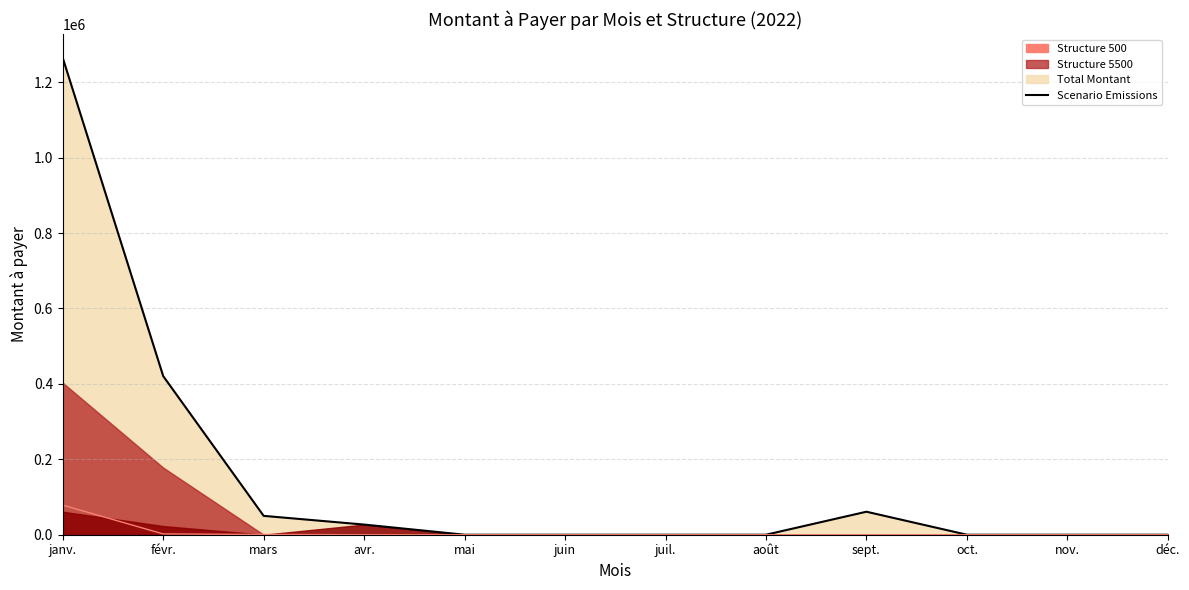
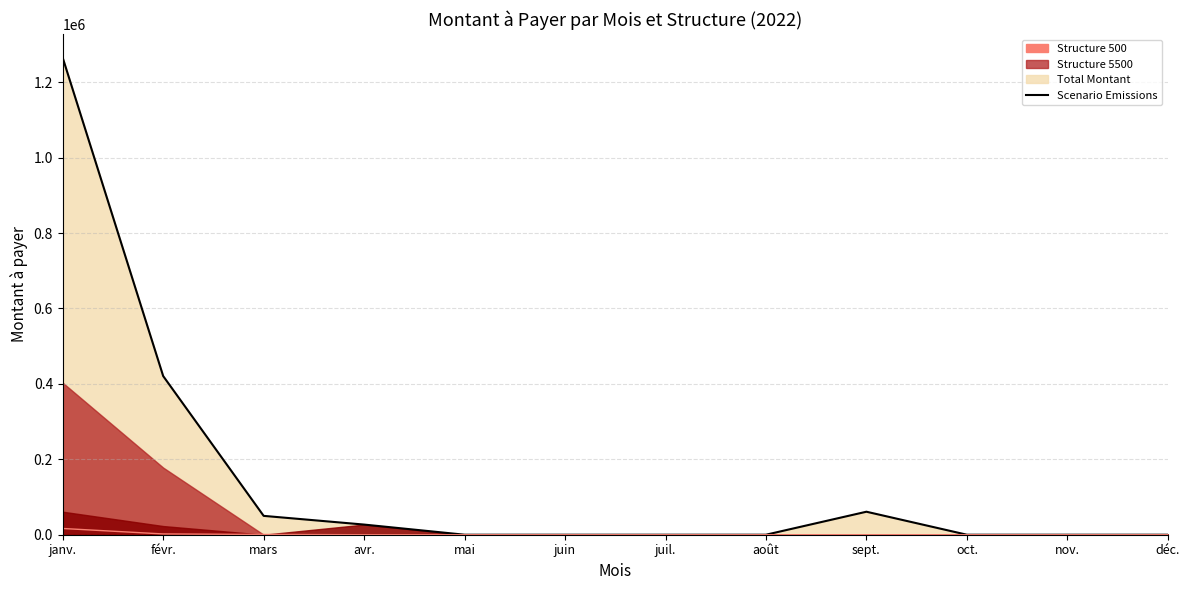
  {
    "Structure 500": {
-     "janv.": 80000,
+     "janv.": 20000,
      "févr.": 0
    }
  }
